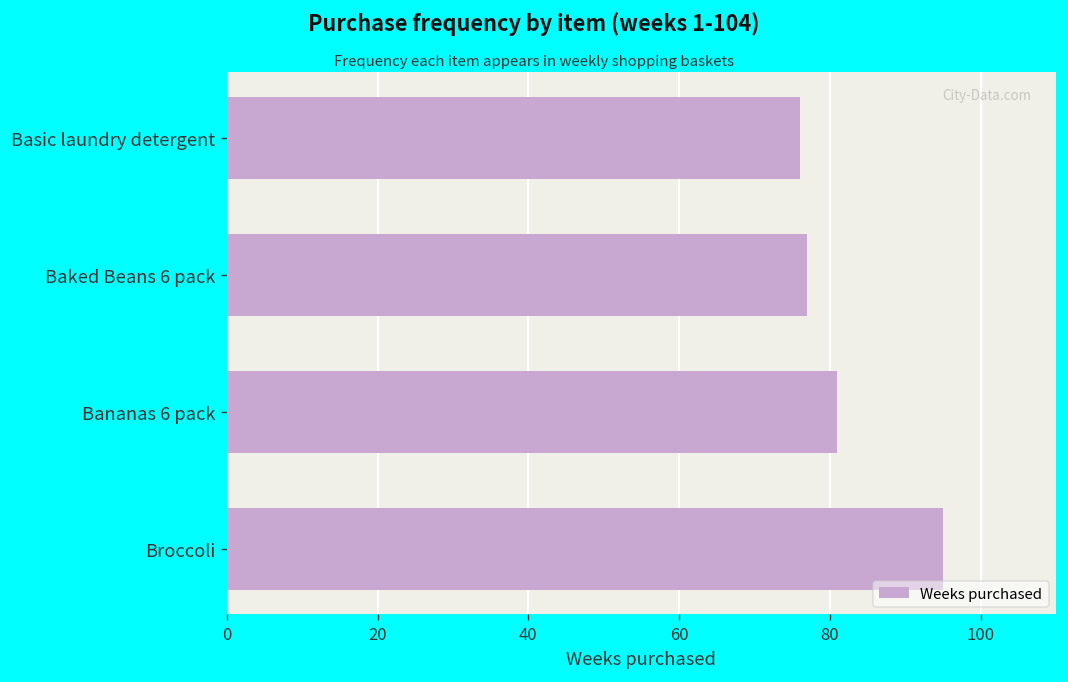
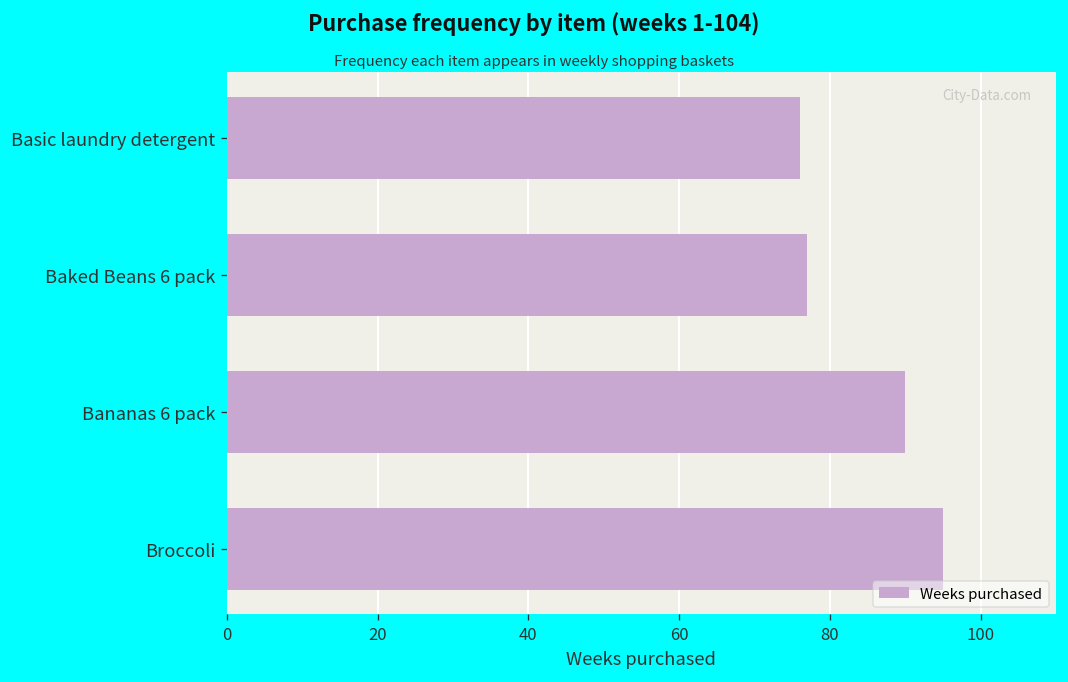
  {
    "Basic laundry detergent": 76,
    "Baked Beans 6 pack": 77,
-   "Bananas 6 pack": 81,
+   "Bananas 6 pack": 90,
    "Broccoli": 95
  }
